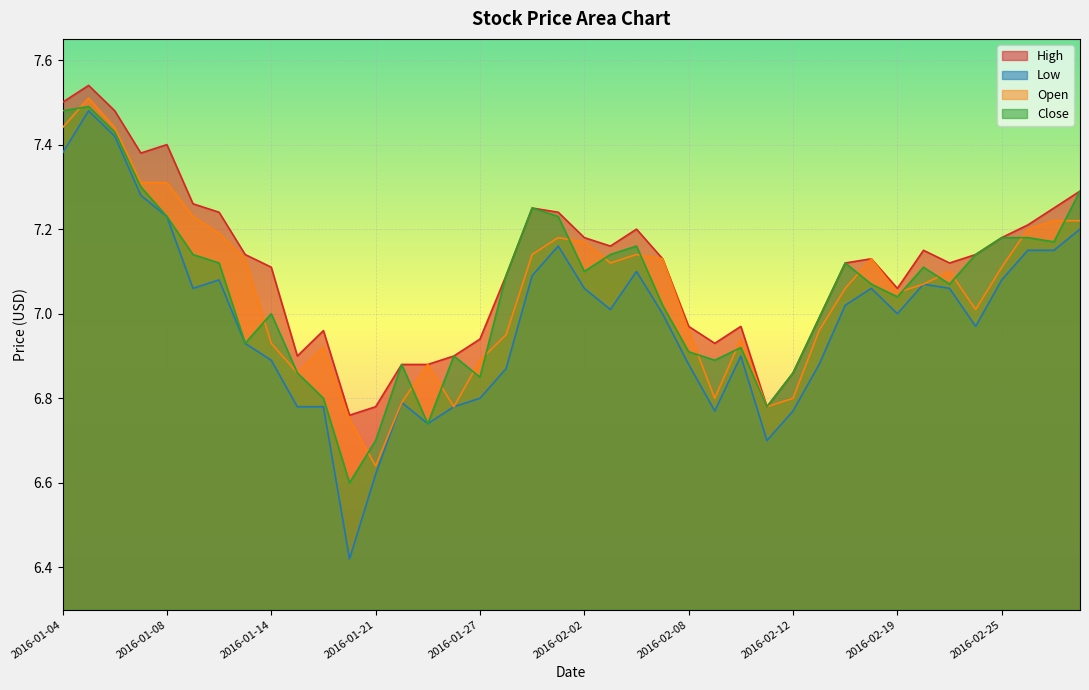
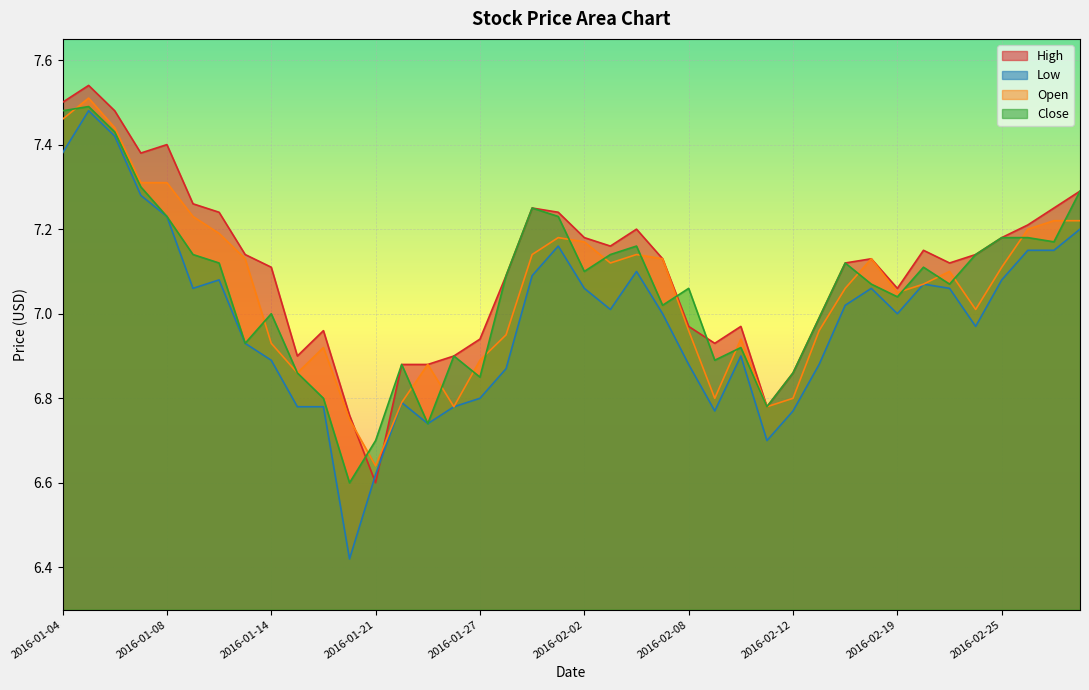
  {
    "High": {
      "2016-01-04": 7.50,
      "2016-01-08": 7.40,
      "2016-01-14": 7.11,
-     "2016-01-21": 6.78,
+     "2016-01-21": 6.60,
      "2016-01-27": 6.94,
      "2016-02-02": 7.18,
      "2016-02-08": 6.97,
      "2016-02-19": 7.06
    },
    "Low": {
      "2016-01-04": 7.38,
      "2016-01-14": 6.89,
      "2016-01-21": 6.62,
      "2016-01-27": 6.80,
      "2016-02-02": 7.06,
      "2016-02-08": 6.88,
      "2016-02-12": 6.77,
      "2016-02-19": 7.00,
      "2016-02-25": 7.08
    },
    "Open": {
-     "2016-01-04": 7.44,
+     "2016-01-04": 7.46,
      "2016-01-08": 7.31,
      "2016-01-14": 6.93,
      "2016-01-21": 6.64,
      "2016-01-27": 6.89,
      "2016-02-02": 7.17,
      "2016-02-08": 6.96,
      "2016-02-12": 6.80,
      "2016-02-19": 7.05,
      "2016-02-25": 7.11
    },
    "Close": {
      "2016-01-04": 7.48,
      "2016-01-14": 7.00,
      "2016-01-21": 6.70,
      "2016-01-27": 6.85,
      "2016-02-02": 7.10,
-     "2016-02-08": 6.91,
+     "2016-02-08": 7.06,
      "2016-02-19": 7.04
    }
  }
